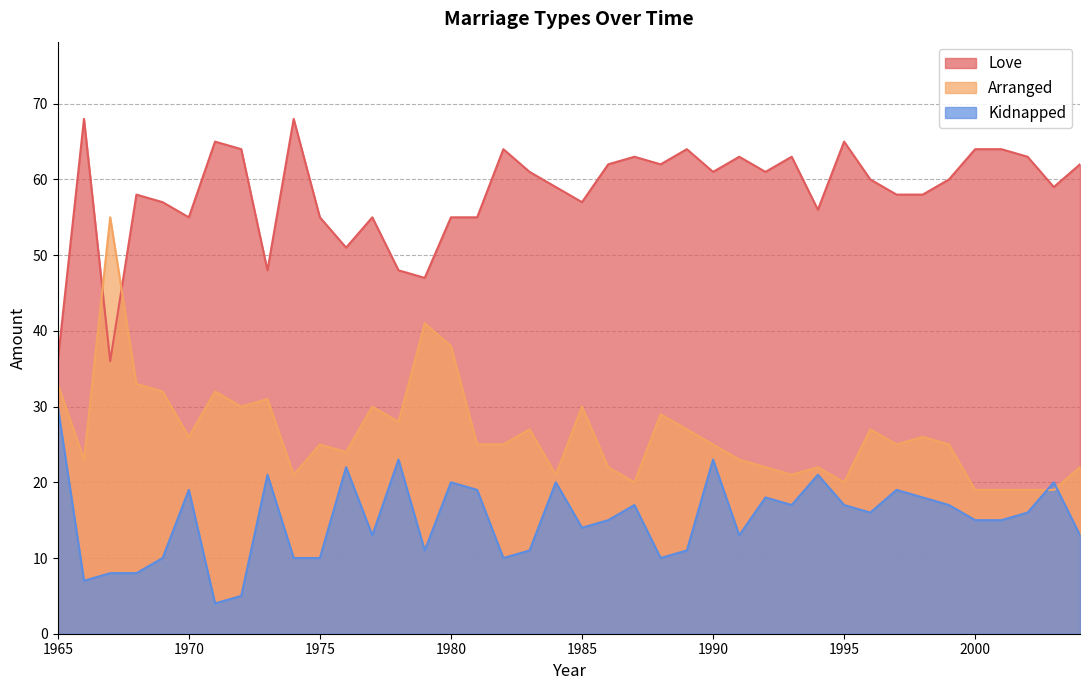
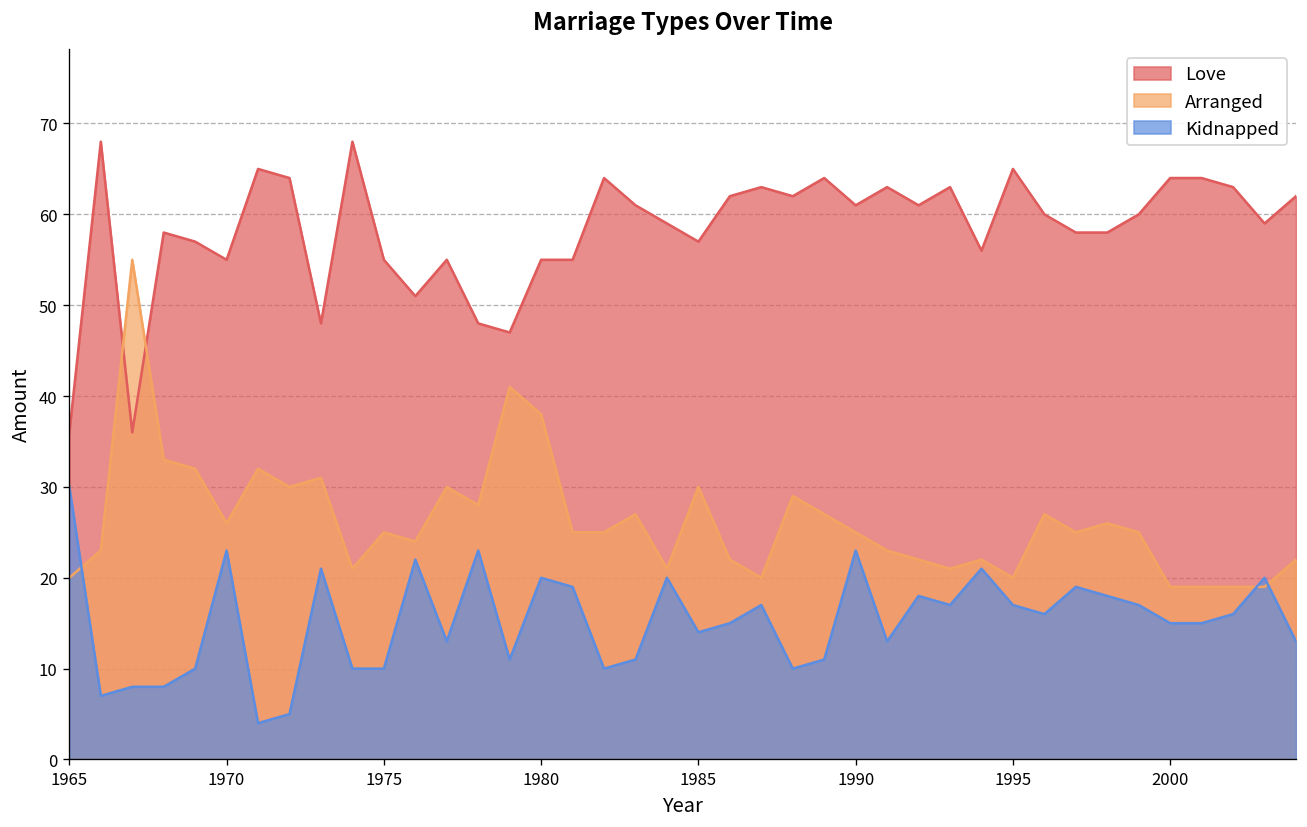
  {
    "Love": {
      "1965": 36,
      "1970": 55,
      "1975": 55,
      "1980": 55,
      "1985": 57,
      "1990": 61,
      "1995": 65,
      "2000": 64
    },
    "Arranged": {
-     "1965": 33,
+     "1965": 20,
      "1970": 26,
      "1975": 25,
      "1980": 38,
      "1985": 30,
      "1990": 25,
      "1995": 20,
      "2000": 19
    },
    "Kidnapped": {
      "1965": 30,
-     "1970": 19,
+     "1970": 23,
      "1975": 10,
      "1980": 20,
      "1985": 14,
      "1990": 23,
      "1995": 17,
      "2000": 15
    }
  }
